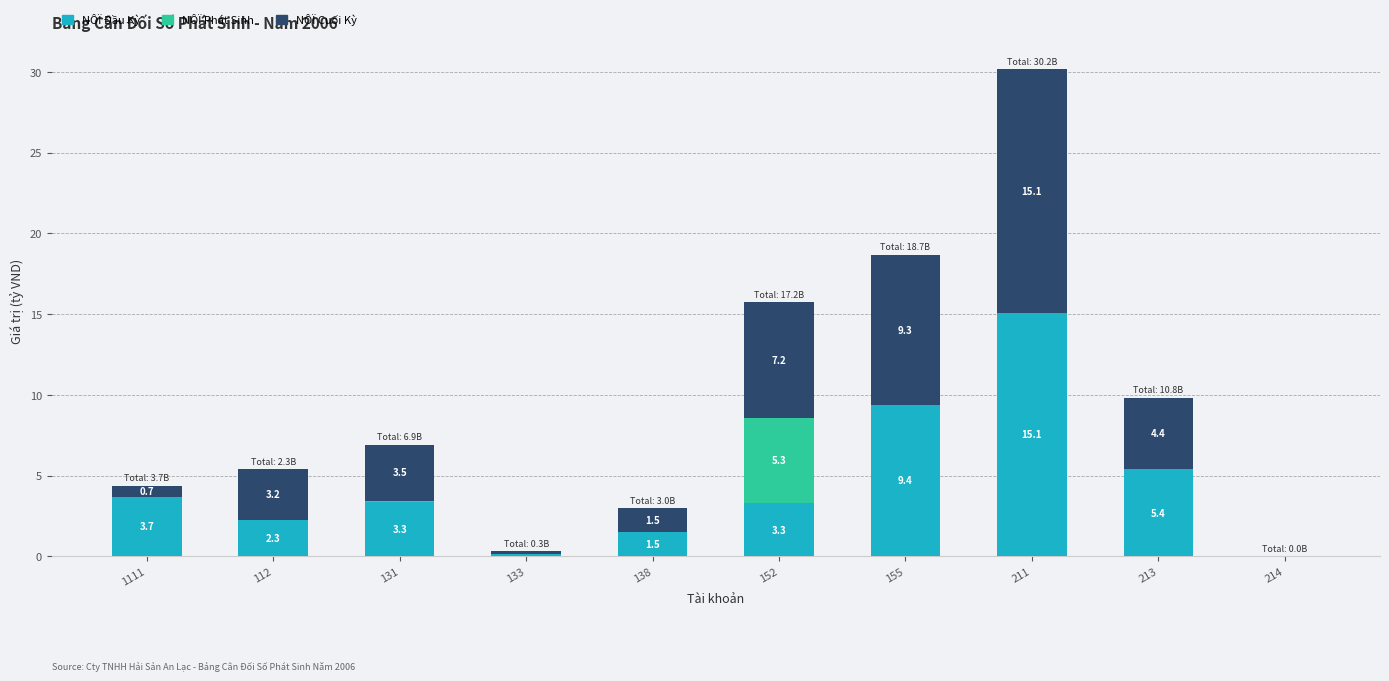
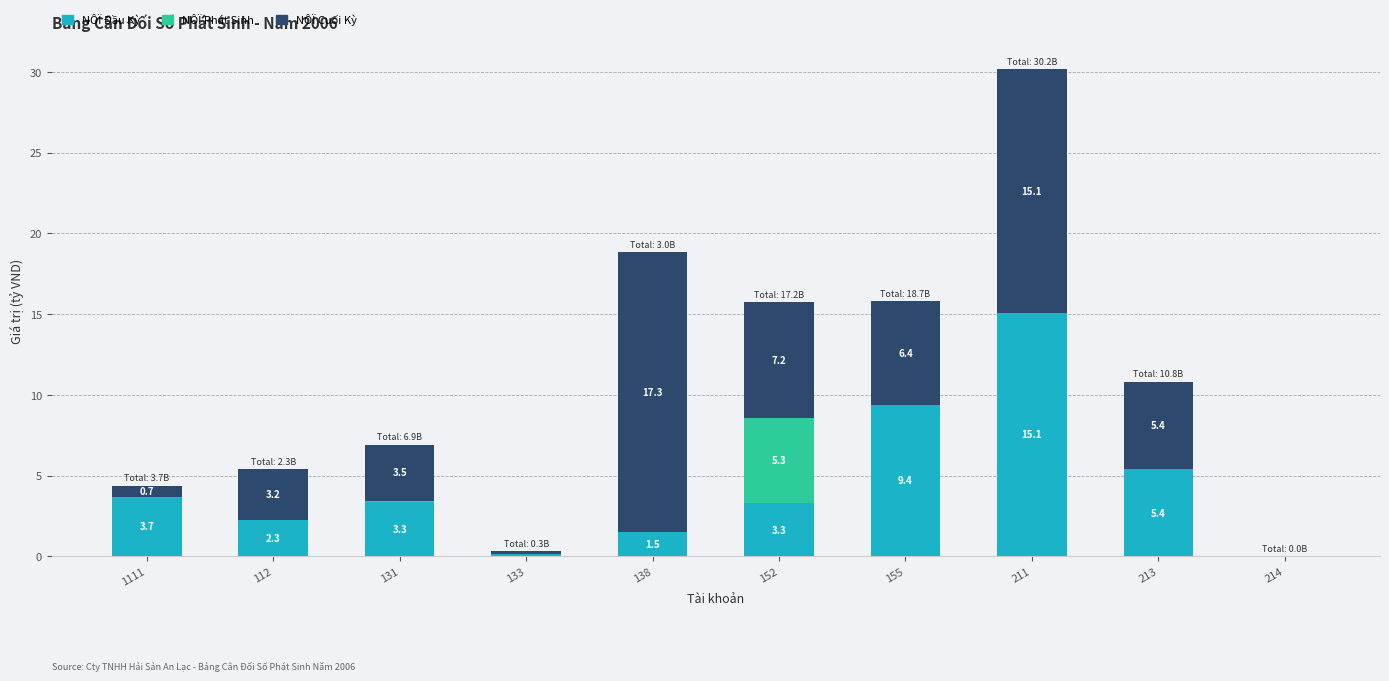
  {
    "NÔÏ Cuối Kỳ": {
      "1111": "0.7",
      "112": "3.2",
      "131": "3.5",
-     "138": "1.5",
+     "138": "17.3",
      "152": "7.2",
-     "155": "9.3",
+     "155": "6.4",
      "211": "15.1",
-     "213": "4.4",
+     "213": "5.4",
      "214": "0.0B"
    }
  }
